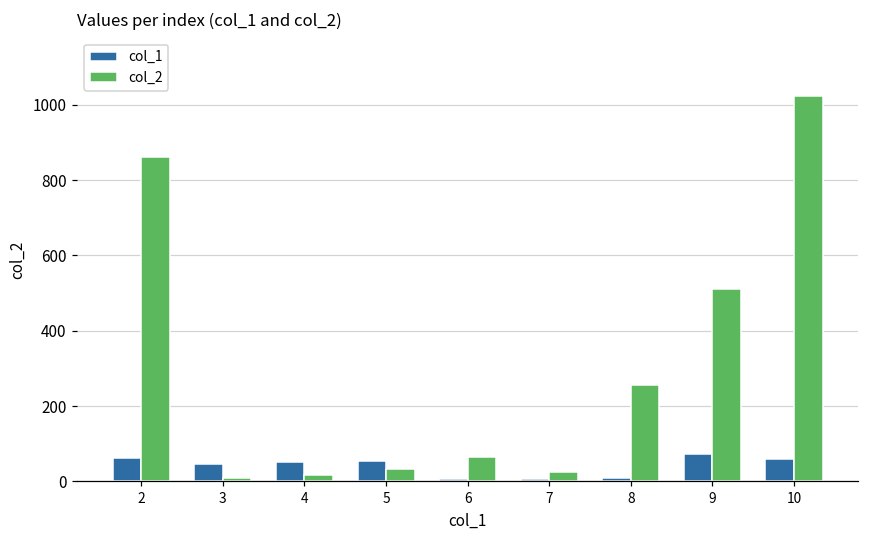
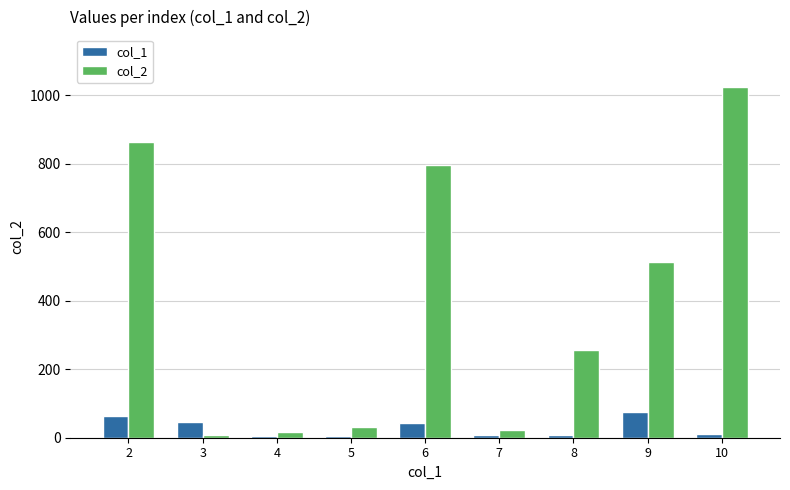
  {
    "col_1": {
      "2": 60,
      "3": 50,
-     "4": 50,
-     "5": 60,
-     "6": 10,
+     "4": 0,
+     "5": 10,
+     "6": 40,
      "8": 10,
      "9": 70,
-     "10": 60
+     "10": 10
    },
    "col_2": {
      "2": 860,
      "3": 10,
      "4": 20,
      "5": 30,
-     "6": 60,
+     "6": 800,
      "7": 20,
      "8": 260,
      "9": 510,
      "10": 1020
    }
  }
